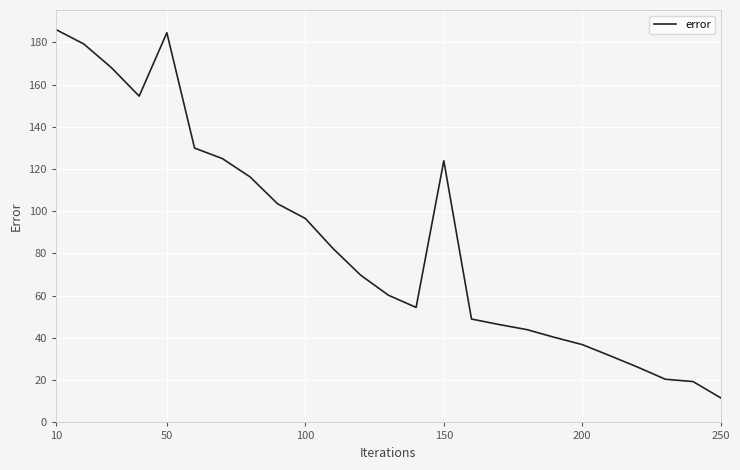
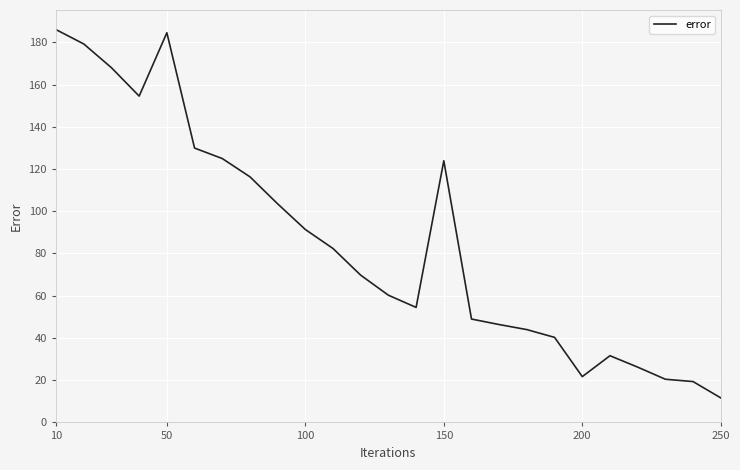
  {
    "10": 186,
    "50": 185,
-   "100": 97,
+   "100": 91,
    "150": 124,
-   "200": 37,
+   "200": 22,
    "250": 12
  }
